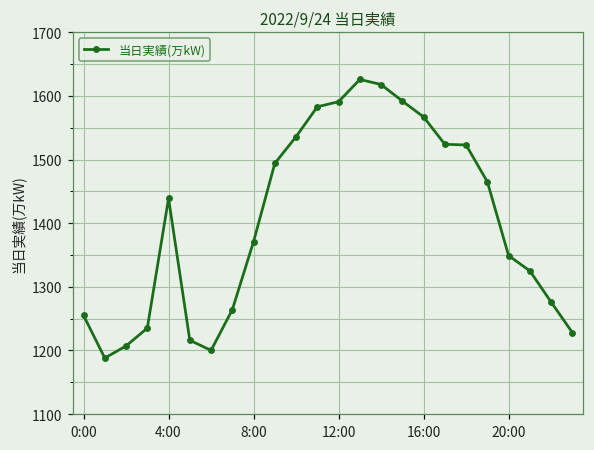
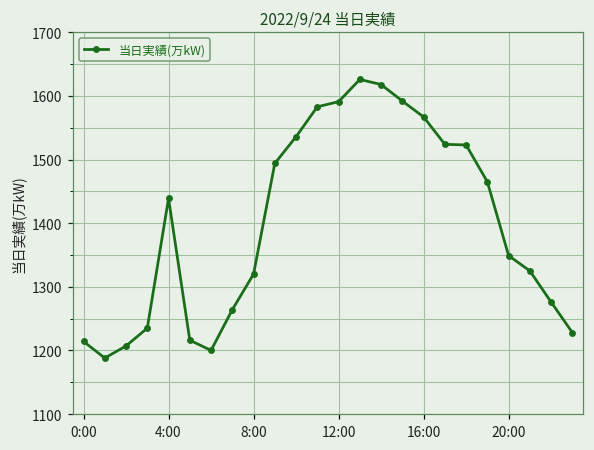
  {
-   "0:00": 1260,
+   "0:00": 1210,
    "4:00": 1440,
-   "8:00": 1370,
+   "8:00": 1320,
    "12:00": 1590,
    "16:00": 1570,
    "20:00": 1350
  }
